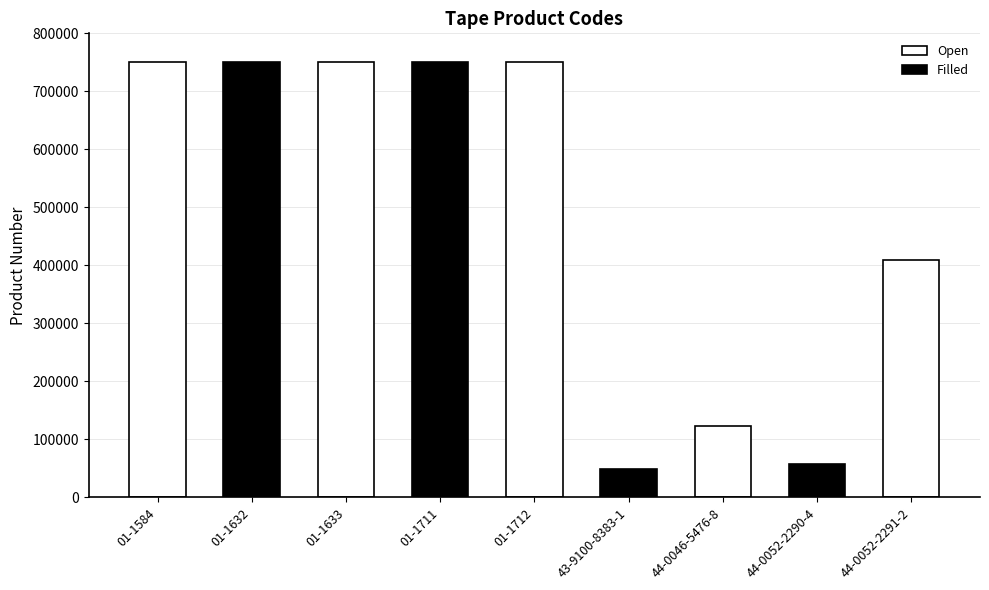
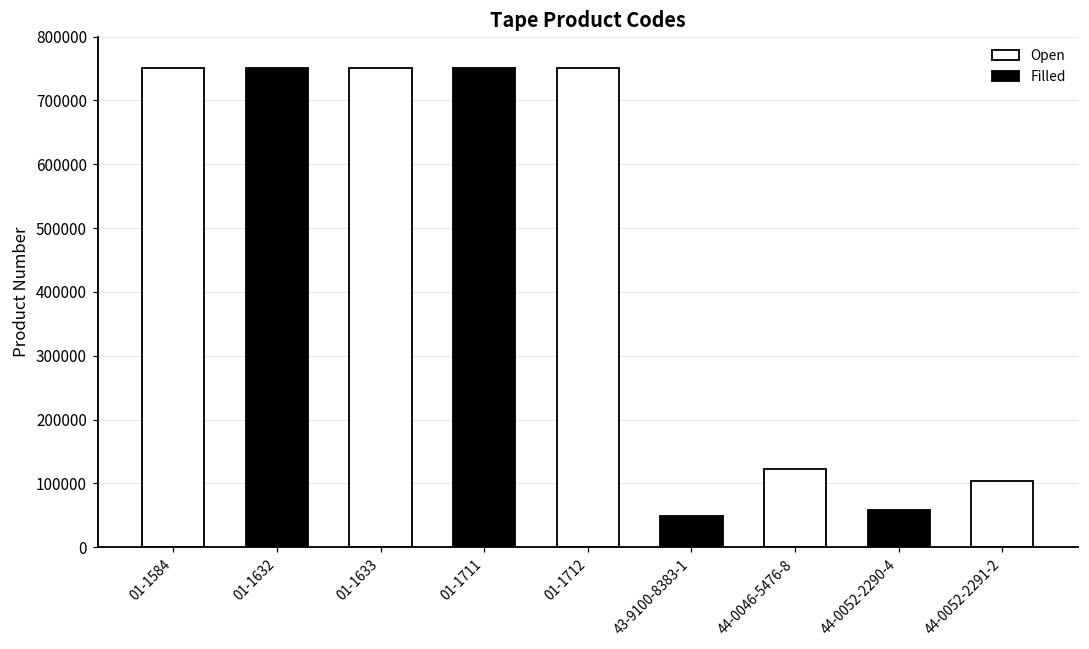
  {
    "01-1584": 750000,
    "01-1632": 750000,
    "01-1633": 750000,
    "01-1711": 750000,
    "01-1712": 750000,
    "43-9100-8383-1": 50000,
    "44-0046-5476-8": 120000,
    "44-0052-2290-4": 60000,
-   "44-0052-2291-2": 410000
+   "44-0052-2291-2": 100000
  }
